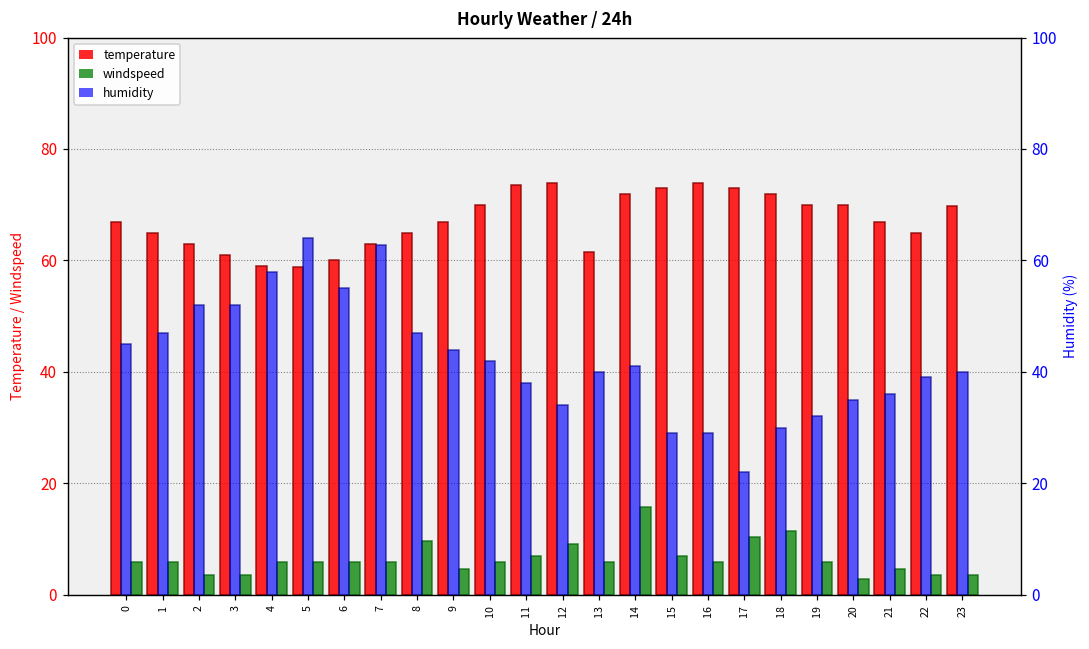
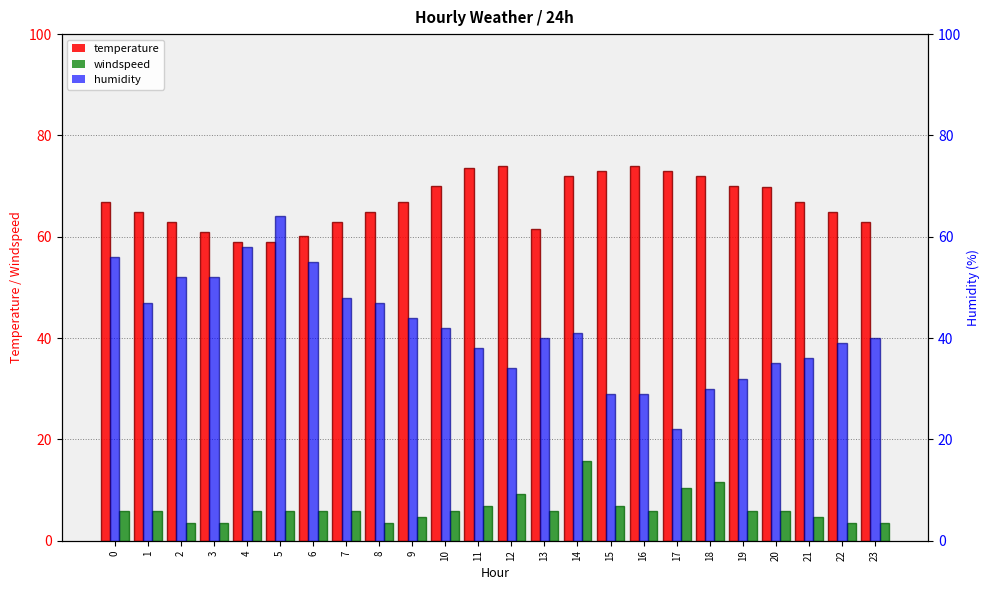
  {
    "temperature": {
      "0": 67,
      "1": 65,
      "2": 63,
      "3": 61,
      "4": 59,
      "5": 59,
      "6": 60,
      "7": 63,
      "8": 65,
      "9": 67,
      "10": 70,
      "11": 74,
      "12": 74,
      "13": 62,
      "14": 72,
      "15": 73,
      "16": 74,
      "17": 73,
      "18": 72,
      "19": 70,
      "20": 70,
      "21": 67,
      "22": 65,
-     "23": 70
+     "23": 63
    },
    "windspeed": {
      "0": 6,
      "1": 6,
      "2": 4,
      "3": 4,
      "4": 6,
      "5": 6,
      "6": 6,
      "7": 6,
-     "8": 10,
+     "8": 4,
      "9": 5,
      "10": 6,
      "11": 7,
      "12": 9,
      "13": 6,
      "14": 16,
      "15": 7,
      "16": 6,
      "17": 10,
      "18": 12,
      "19": 6,
-     "20": 3,
+     "20": 6,
      "21": 5,
      "22": 4,
      "23": 4
    },
    "humidity": {
-     "0": 45,
+     "0": 56,
      "1": 47,
      "2": 52,
      "3": 52,
      "4": 58,
      "5": 64,
      "6": 55,
-     "7": 63,
+     "7": 48,
      "8": 47,
      "9": 44,
      "10": 42,
      "11": 38,
      "12": 34,
      "13": 40,
      "14": 41,
      "15": 29,
      "16": 29,
      "17": 22,
      "18": 30,
      "19": 32,
      "20": 35,
      "21": 36,
      "22": 39,
      "23": 40
    }
  }
